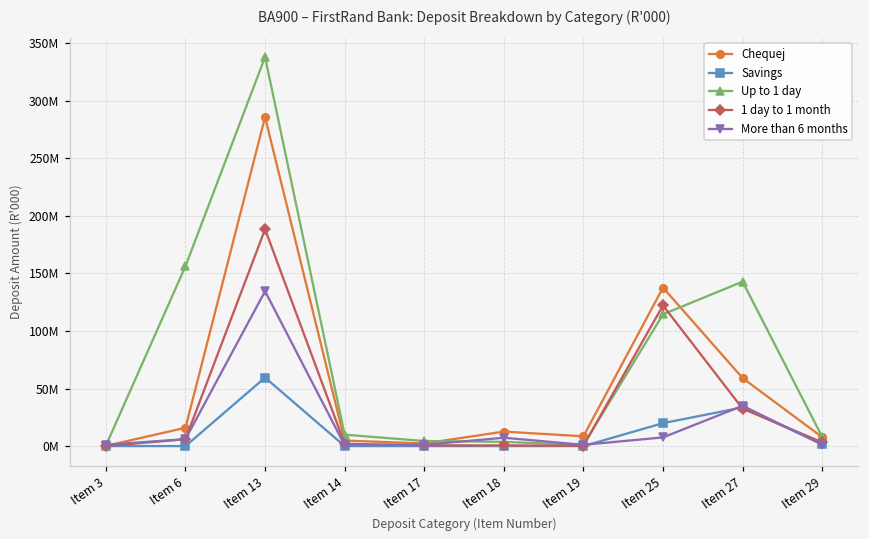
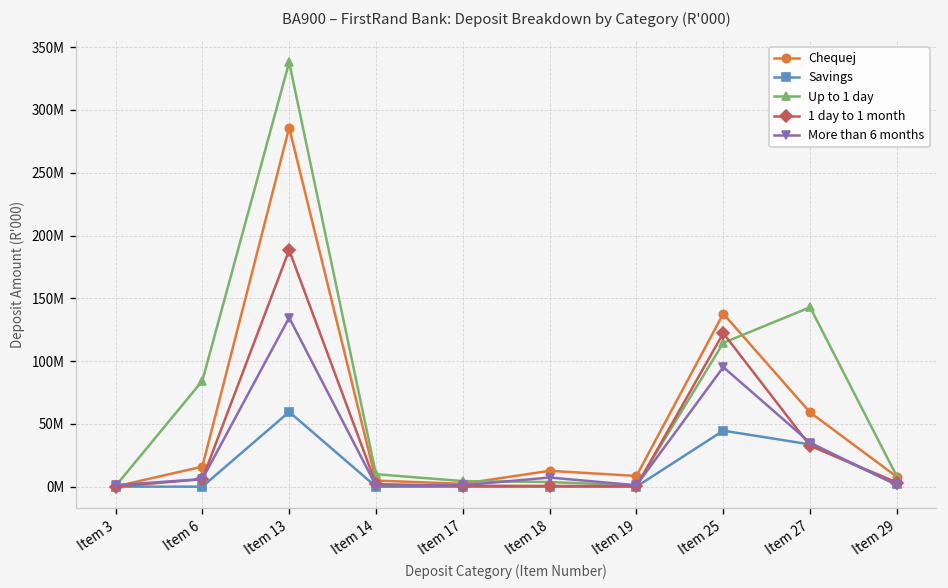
  {
    "Savings": {
      "Item 6": 0,
      "Item 13": 60000000,
-     "Item 25": 20000000
+     "Item 25": 45000000
    },
    "Up to 1 day": {
-     "Item 6": 156000000,
+     "Item 6": 84000000,
      "Item 13": 338000000,
      "Item 14": 10000000,
      "Item 18": 4000000,
      "Item 25": 115000000,
      "Item 27": 143000000
    },
    "More than 6 months": {
      "Item 13": 135000000,
      "Item 18": 7000000,
-     "Item 25": 8000000
+     "Item 25": 95000000
    }
  }
